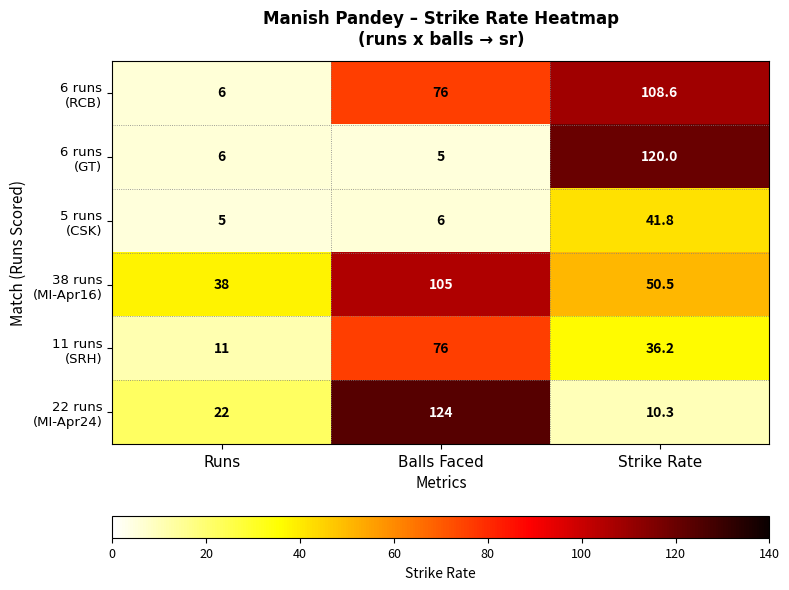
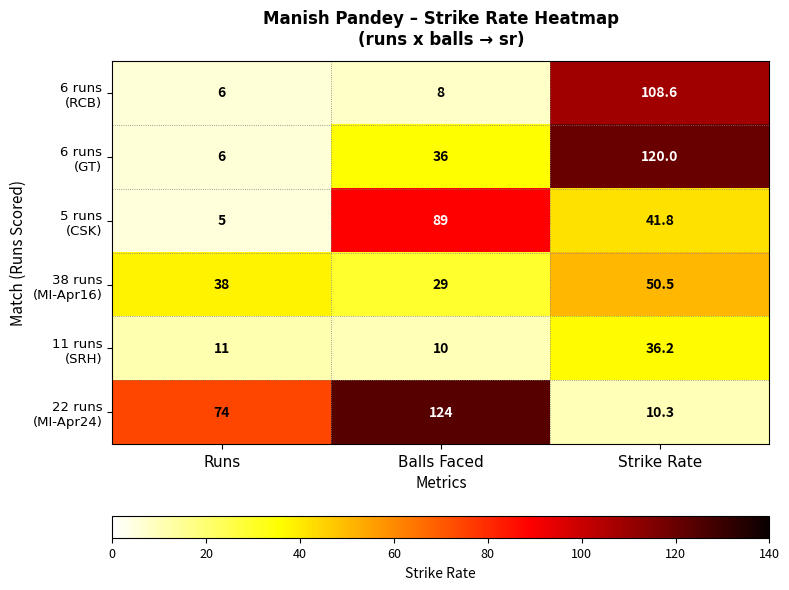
  {
    "6 runs (RCB)": {
      "Runs": 6,
-     "Balls Faced": 76,
+     "Balls Faced": 8,
      "Strike Rate": 108.6
    },
    "6 runs (GT)": {
      "Runs": 6,
-     "Balls Faced": 5,
+     "Balls Faced": 36,
      "Strike Rate": 120.0
    },
    "5 runs (CSK)": {
      "Runs": 5,
-     "Balls Faced": 6,
+     "Balls Faced": 89,
      "Strike Rate": 41.8
    },
    "38 runs (MI-Apr16)": {
      "Runs": 38,
-     "Balls Faced": 105,
+     "Balls Faced": 29,
      "Strike Rate": 50.5
    },
    "11 runs (SRH)": {
      "Runs": 11,
-     "Balls Faced": 76,
+     "Balls Faced": 10,
      "Strike Rate": 36.2
    },
    "22 runs (MI-Apr24)": {
-     "Runs": 22,
+     "Runs": 74,
      "Balls Faced": 124,
      "Strike Rate": 10.3
    }
  }
